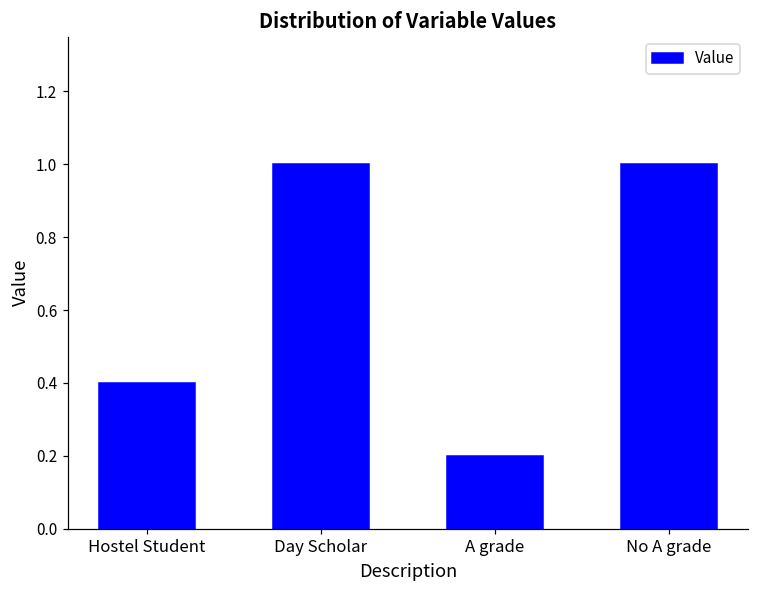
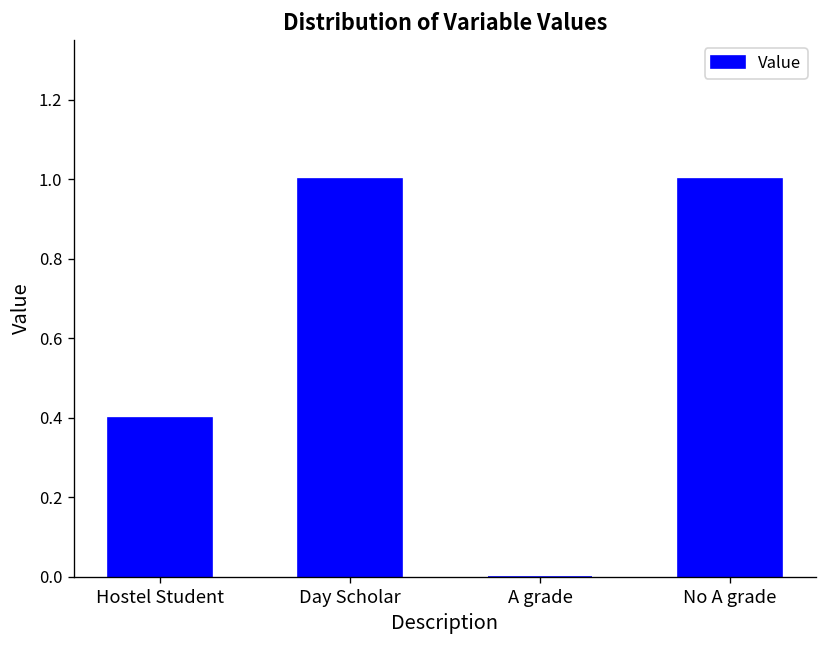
  {
    "Hostel Student": 0.4,
    "Day Scholar": 1.0,
-   "A grade": 0.2,
+   "A grade": 0.0,
    "No A grade": 1.0
  }
